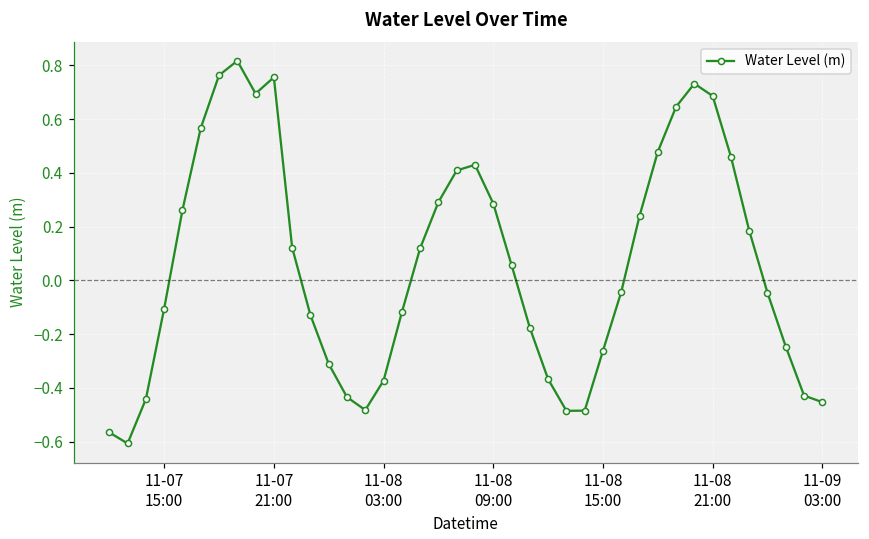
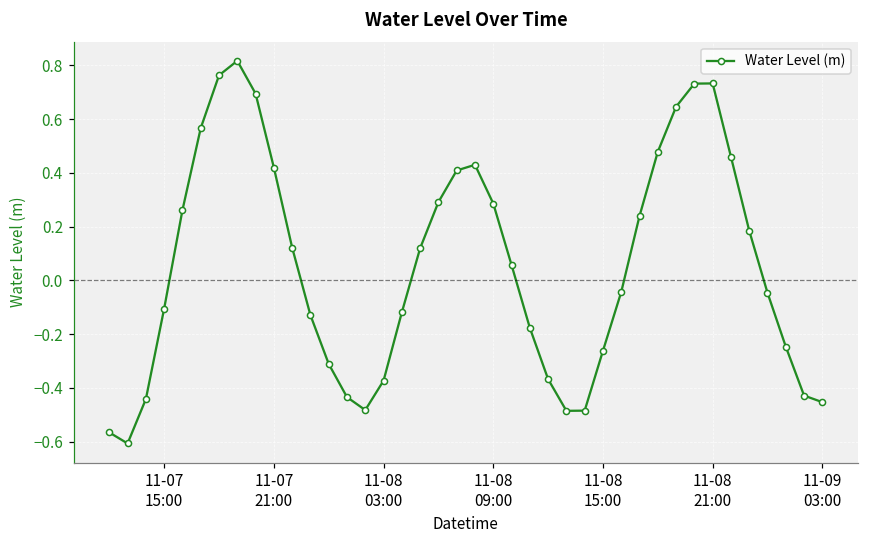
  {
    "11-07 15:00": -0.11,
-   "11-07 21:00": 0.76,
+   "11-07 21:00": 0.42,
    "11-08 03:00": -0.37,
    "11-08 09:00": 0.29,
    "11-08 15:00": -0.26,
-   "11-08 21:00": 0.69,
+   "11-08 21:00": 0.73,
    "11-09 03:00": -0.45
  }
